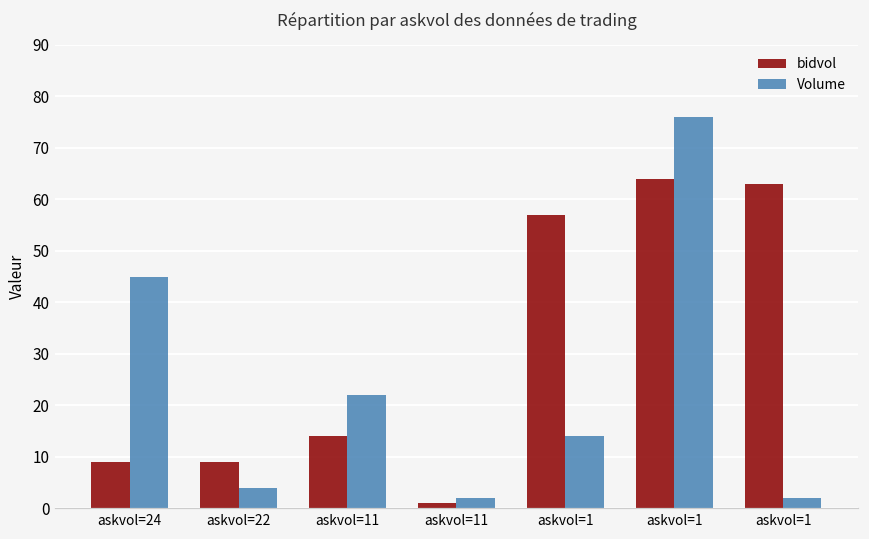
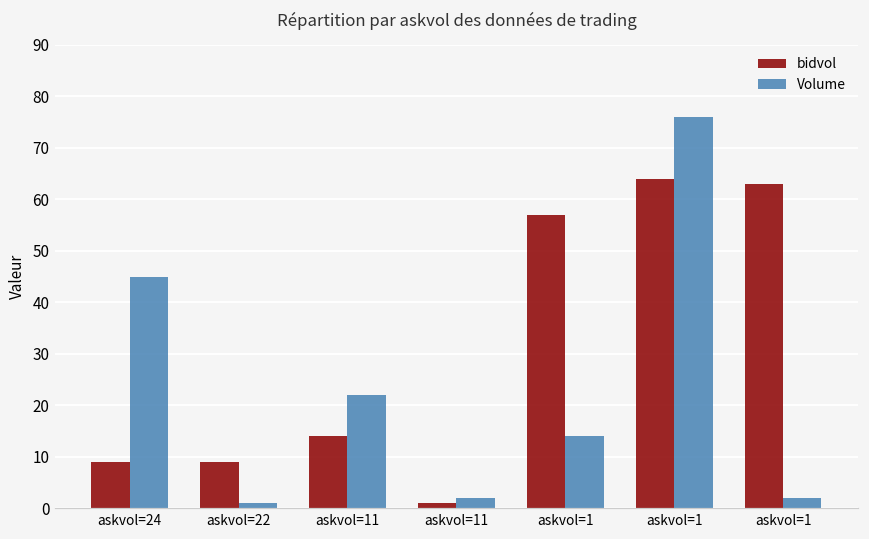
  {
    "bidvol": {
      "askvol=24": 9,
      "askvol=22": 9
    },
    "Volume": {
      "askvol=24": 45,
-     "askvol=22": 4
+     "askvol=22": 1
    }
  }
